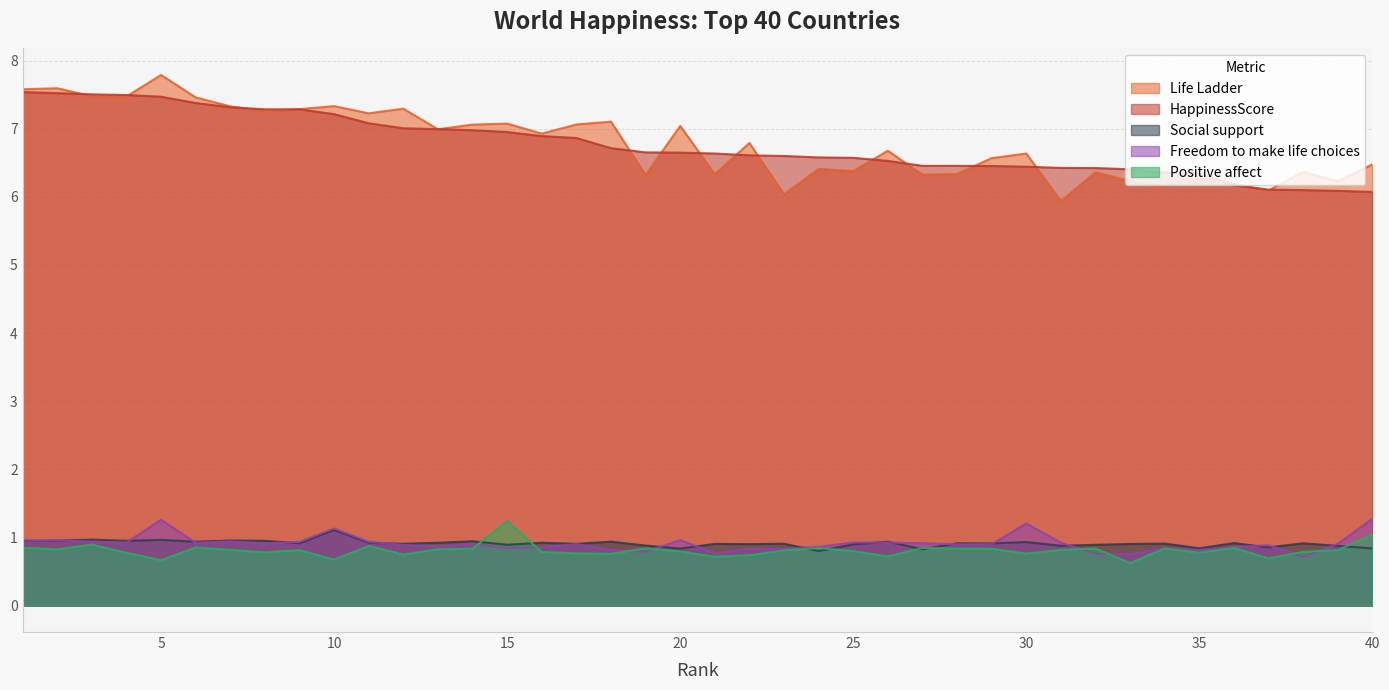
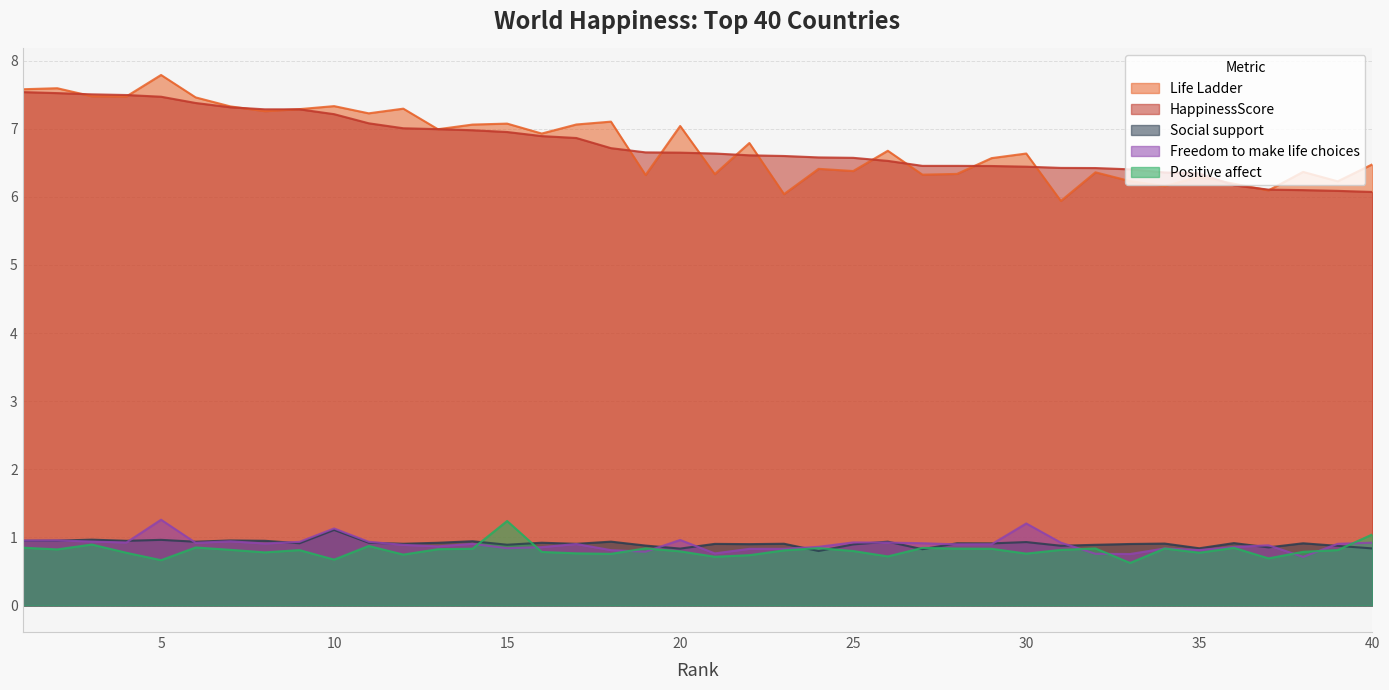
  {
    "Social support": {
      "5": 1.0,
      "15": 0.9,
      "20": 0.8,
      "30": 0.9,
      "40": 0.8
    },
    "Freedom to make life choices": {
      "5": 1.3,
      "15": 0.8,
      "20": 1.0,
      "30": 1.2,
-     "40": 1.3
+     "40": 0.9
    },
    "Positive affect": {
      "5": 0.7,
      "10": 0.7,
      "15": 1.2,
      "20": 0.8,
      "25": 0.8,
      "30": 0.8,
      "35": 0.8,
      "40": 1.0
    }
  }
